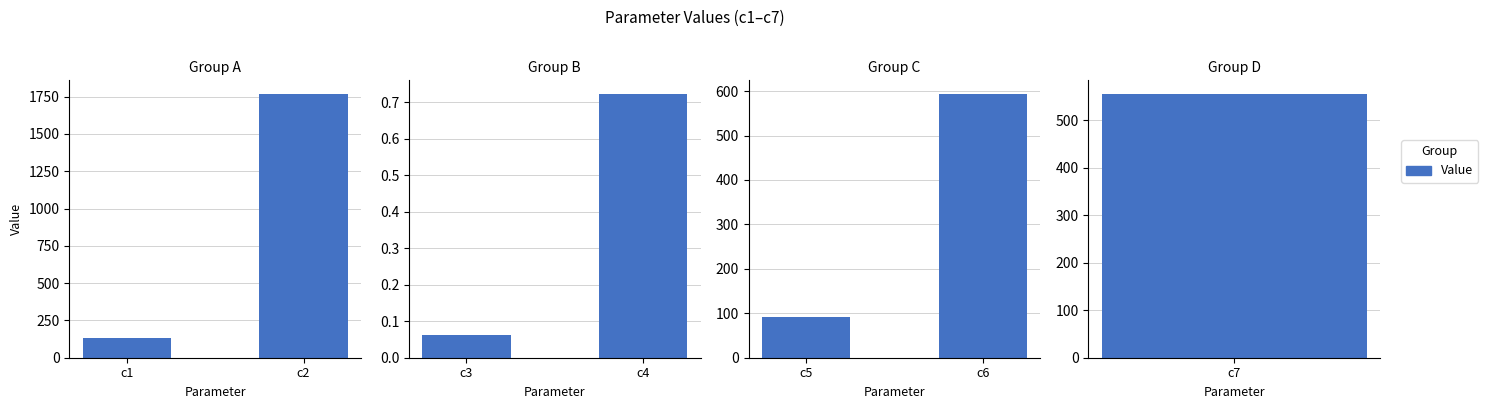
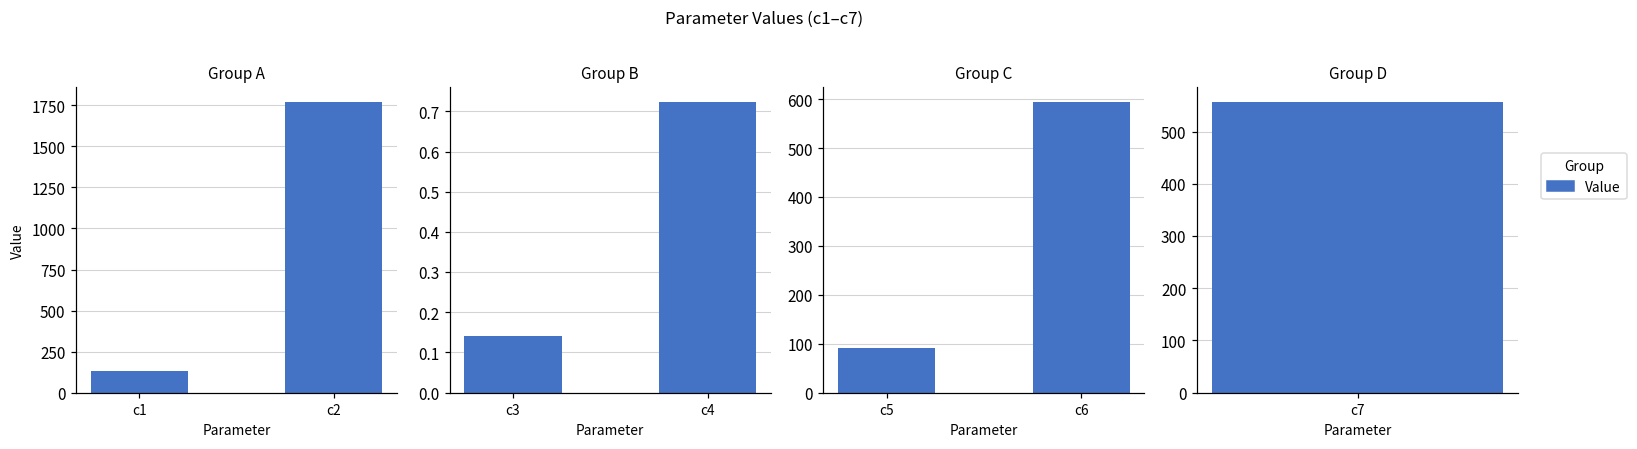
  {
    "Group A": {
      "c1": 130,
      "c2": 1770
    },
    "Group B": {
-     "c3": 0.06,
+     "c3": 0.14,
      "c4": 0.72
    },
    "Group C": {
      "c5": 90,
      "c6": 590
    },
    "Group D": {
      "c7": 560
    }
  }
